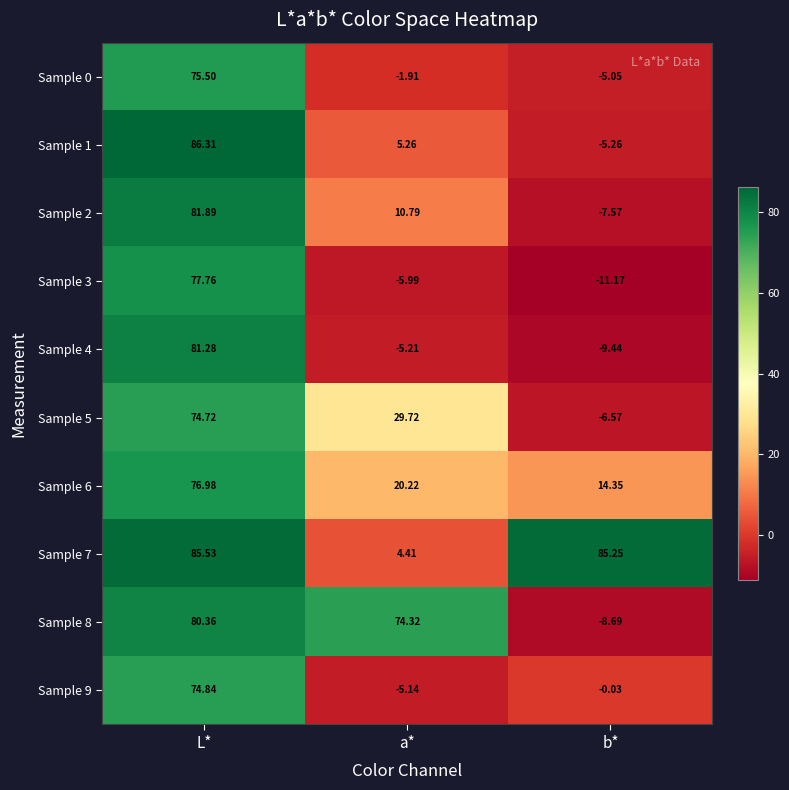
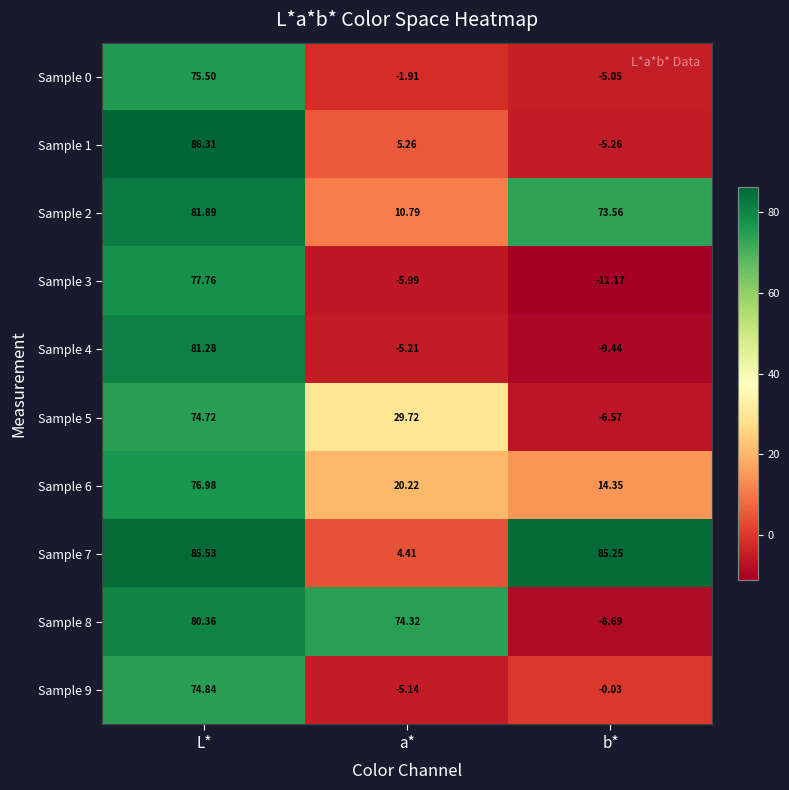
  {
    "Sample 0": {
      "L*": 75.50,
      "a*": -1.91
    },
    "Sample 1": {
      "L*": 86.31,
      "a*": 5.26,
      "b*": -5.26
    },
    "Sample 2": {
      "L*": 81.89,
      "a*": 10.79,
-     "b*": -7.57
+     "b*": 73.56
    },
    "Sample 3": {
      "L*": 77.76,
      "a*": -5.99,
      "b*": -11.17
    },
    "Sample 4": {
      "L*": 81.28,
      "a*": -5.21,
      "b*": -9.44
    },
    "Sample 5": {
      "L*": 74.72,
      "a*": 29.72,
      "b*": -6.57
    },
    "Sample 6": {
      "L*": 76.98,
      "a*": 20.22,
      "b*": 14.35
    },
    "Sample 7": {
      "L*": 85.53,
      "a*": 4.41,
      "b*": 85.25
    },
    "Sample 8": {
      "L*": 80.36,
      "a*": 74.32,
      "b*": -8.69
    },
    "Sample 9": {
      "L*": 74.84,
      "a*": -5.14,
      "b*": -0.03
    }
  }
